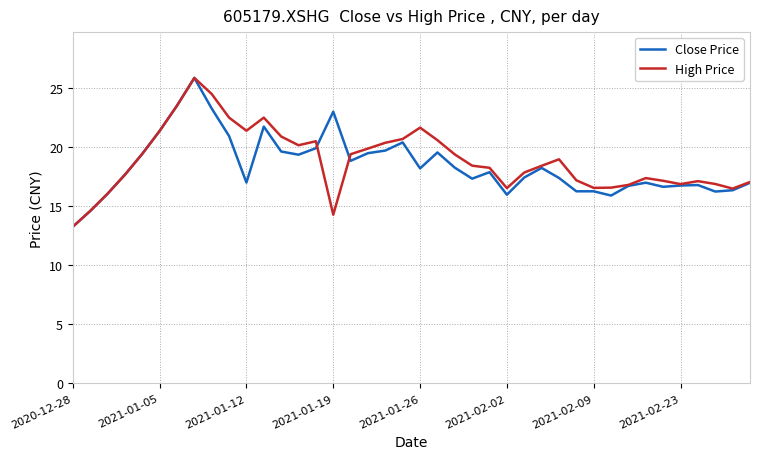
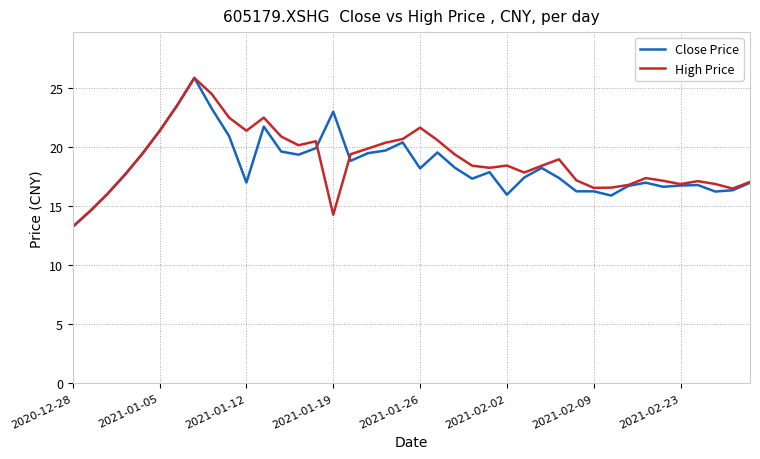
  {
    "Close Price": {
      "2021-01-12": 17.0,
      "2021-01-19": 23.0,
      "2021-01-26": 18.2,
      "2021-02-02": 16.0,
      "2021-02-09": 16.3
    },
    "High Price": {
      "2021-01-12": 21.4,
      "2021-01-19": 14.3,
      "2021-01-26": 21.7,
-     "2021-02-02": 16.5,
+     "2021-02-02": 18.4,
      "2021-02-09": 16.6
    }
  }
